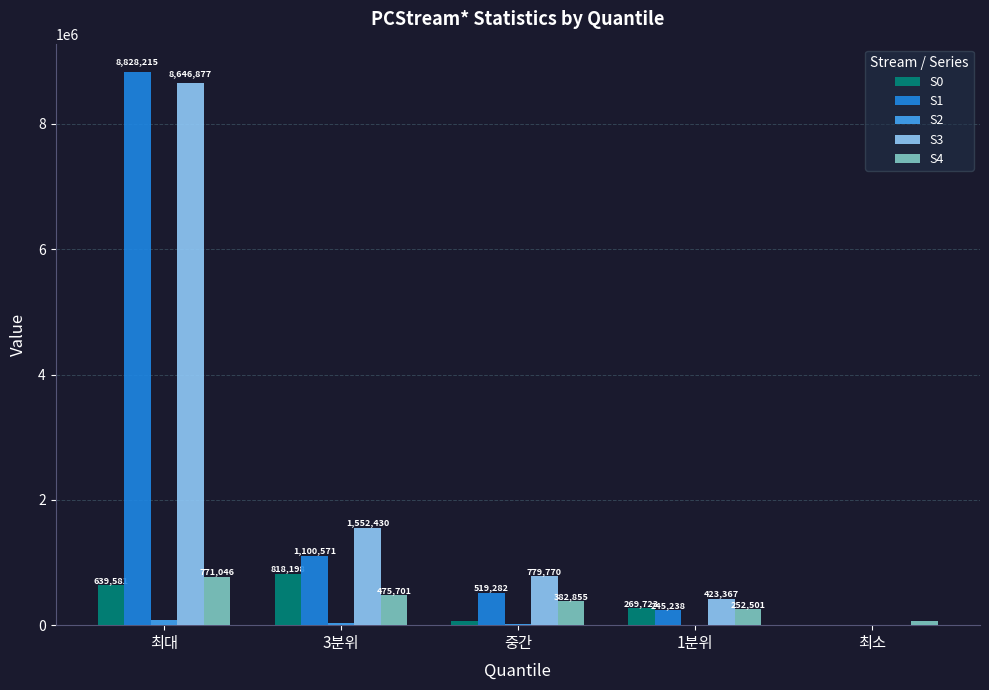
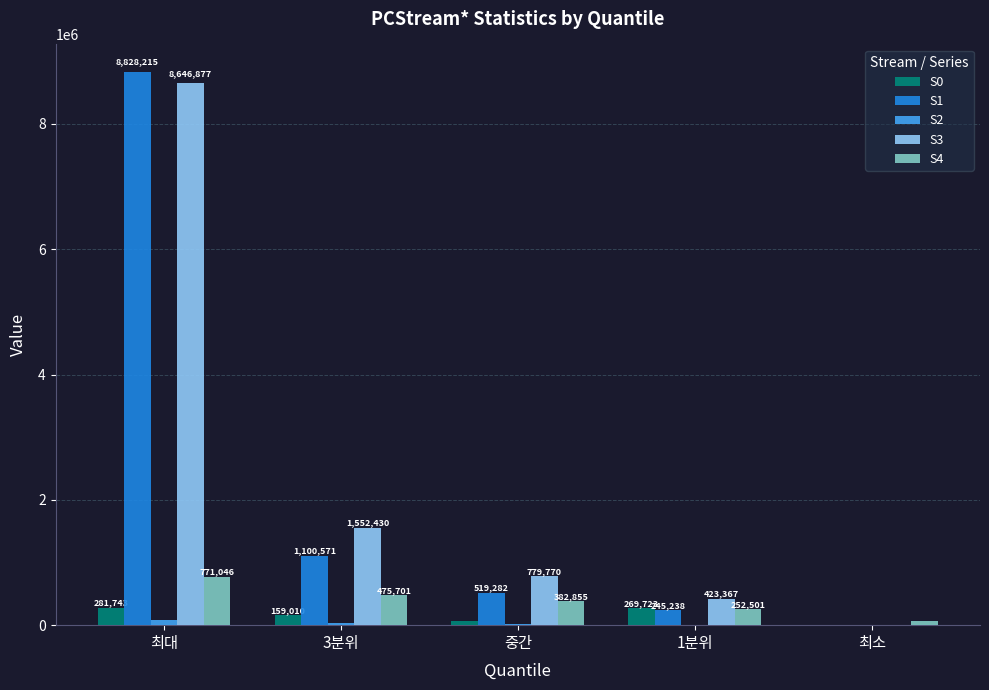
  {
    "S0": {
-     "최대": "639,581",
-     "3분위": "818,198"
+     "최대": "281,743",
+     "3분위": "159,010"
    }
  }
